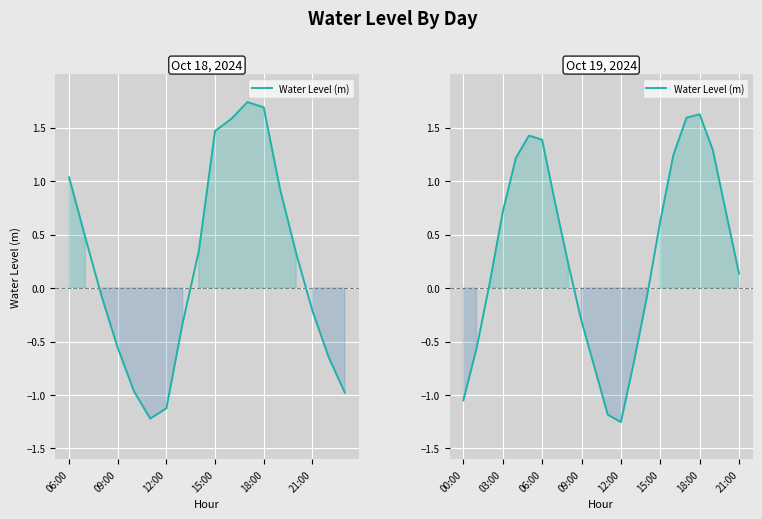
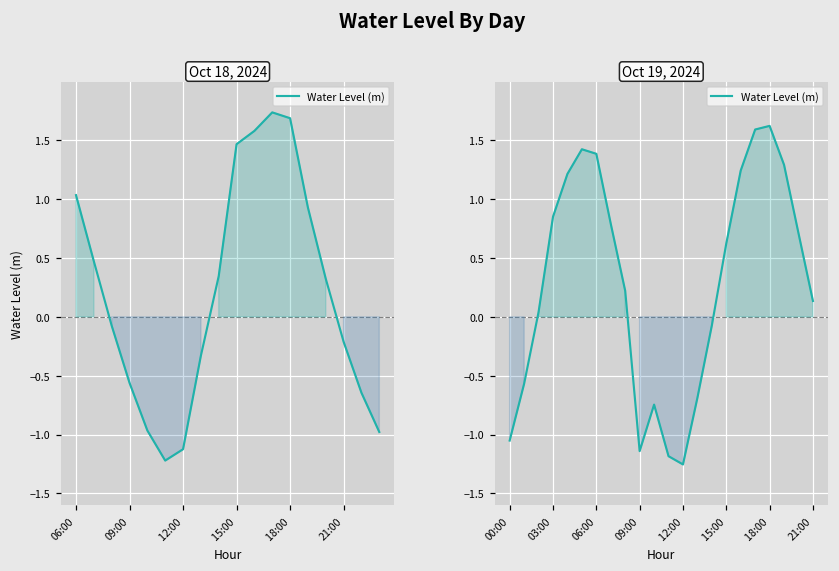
  {
    "Oct 18, 2024": {
      "06:00": 1.04,
      "09:00": -0.56,
      "12:00": -1.12,
      "15:00": 1.47,
      "18:00": 1.69,
      "21:00": -0.21
    },
    "Oct 19, 2024": {
      "00:00": -1.05,
-     "03:00": 0.71,
+     "03:00": 0.85,
      "06:00": 1.39,
-     "09:00": -0.31,
+     "09:00": -1.14,
      "12:00": -1.25,
      "15:00": 0.62,
      "18:00": 1.62,
      "21:00": 0.14
    }
  }
